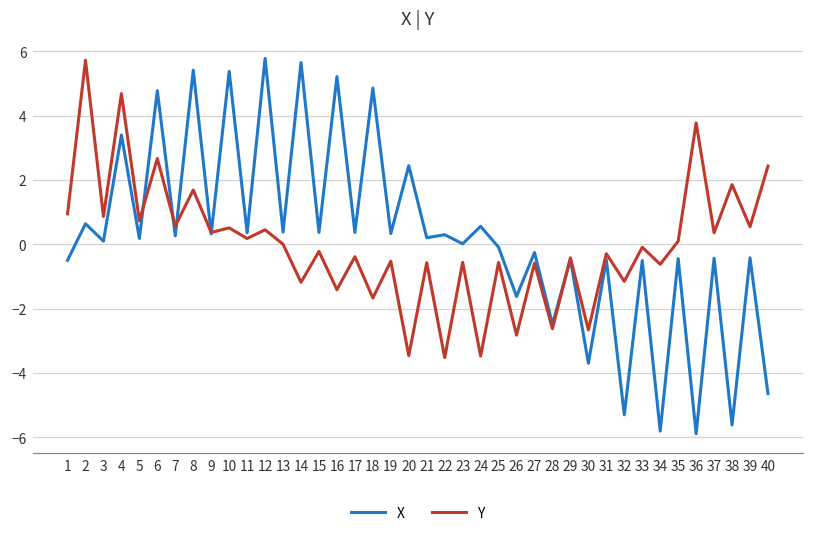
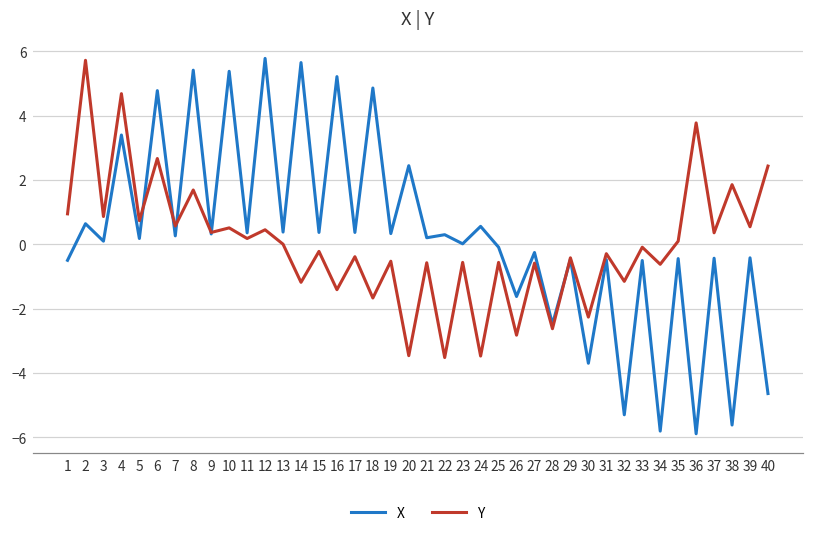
  {
    "X": {
      "1": -0.5,
      "2": 0.6,
      "3": 0.1,
      "4": 3.4,
      "5": 0.2,
      "6": 4.8,
      "7": 0.3,
      "8": 5.4,
      "10": 5.4,
      "11": 0.4,
      "12": 5.8,
      "13": 0.4,
      "14": 5.6,
      "15": 0.4,
      "16": 5.2,
      "17": 0.4,
      "18": 4.9,
      "19": 0.3,
      "20": 2.4,
      "21": 0.2,
      "22": 0.3,
      "23": 0.0,
      "24": 0.6,
      "25": -0.1,
      "26": -1.6,
      "27": -0.3,
      "28": -2.5,
      "30": -3.7,
      "31": -0.5,
      "32": -5.3,
      "33": -0.5,
      "34": -5.8,
      "35": -0.4,
      "36": -5.9,
      "37": -0.4,
      "38": -5.6,
      "39": -0.4,
      "40": -4.6
    },
    "Y": {
      "1": 0.9,
      "2": 5.7,
      "3": 0.9,
      "4": 4.7,
      "5": 0.7,
      "6": 2.7,
      "7": 0.6,
      "8": 1.7,
      "10": 0.5,
      "11": 0.2,
      "12": 0.4,
      "13": 0.0,
      "14": -1.2,
      "15": -0.2,
      "16": -1.4,
      "17": -0.4,
      "18": -1.7,
      "19": -0.5,
      "20": -3.5,
      "21": -0.6,
      "22": -3.5,
      "23": -0.6,
      "24": -3.5,
      "25": -0.6,
      "26": -2.8,
      "27": -0.6,
      "28": -2.6,
-     "30": -2.7,
+     "30": -2.3,
      "31": -0.3,
      "32": -1.2,
      "33": -0.1,
      "34": -0.6,
      "35": 0.1,
      "36": 3.8,
      "37": 0.4,
      "38": 1.9,
      "39": 0.5,
      "40": 2.4
    }
  }
